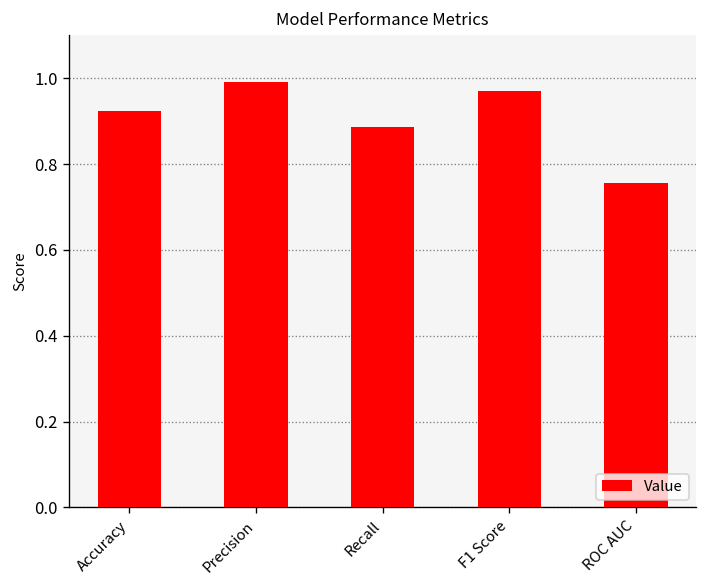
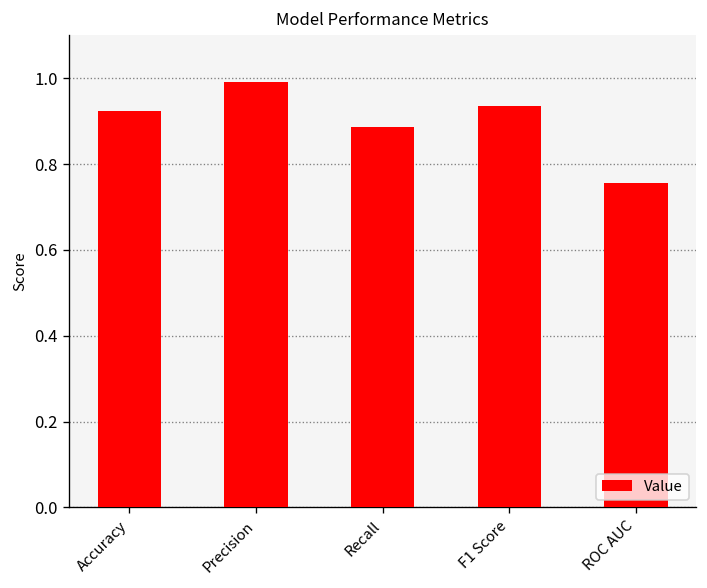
  {
    "Accuracy": 0.92,
    "Precision": 0.99,
    "Recall": 0.89,
-   "F1 Score": 0.97,
+   "F1 Score": 0.93,
    "ROC AUC": 0.76
  }
